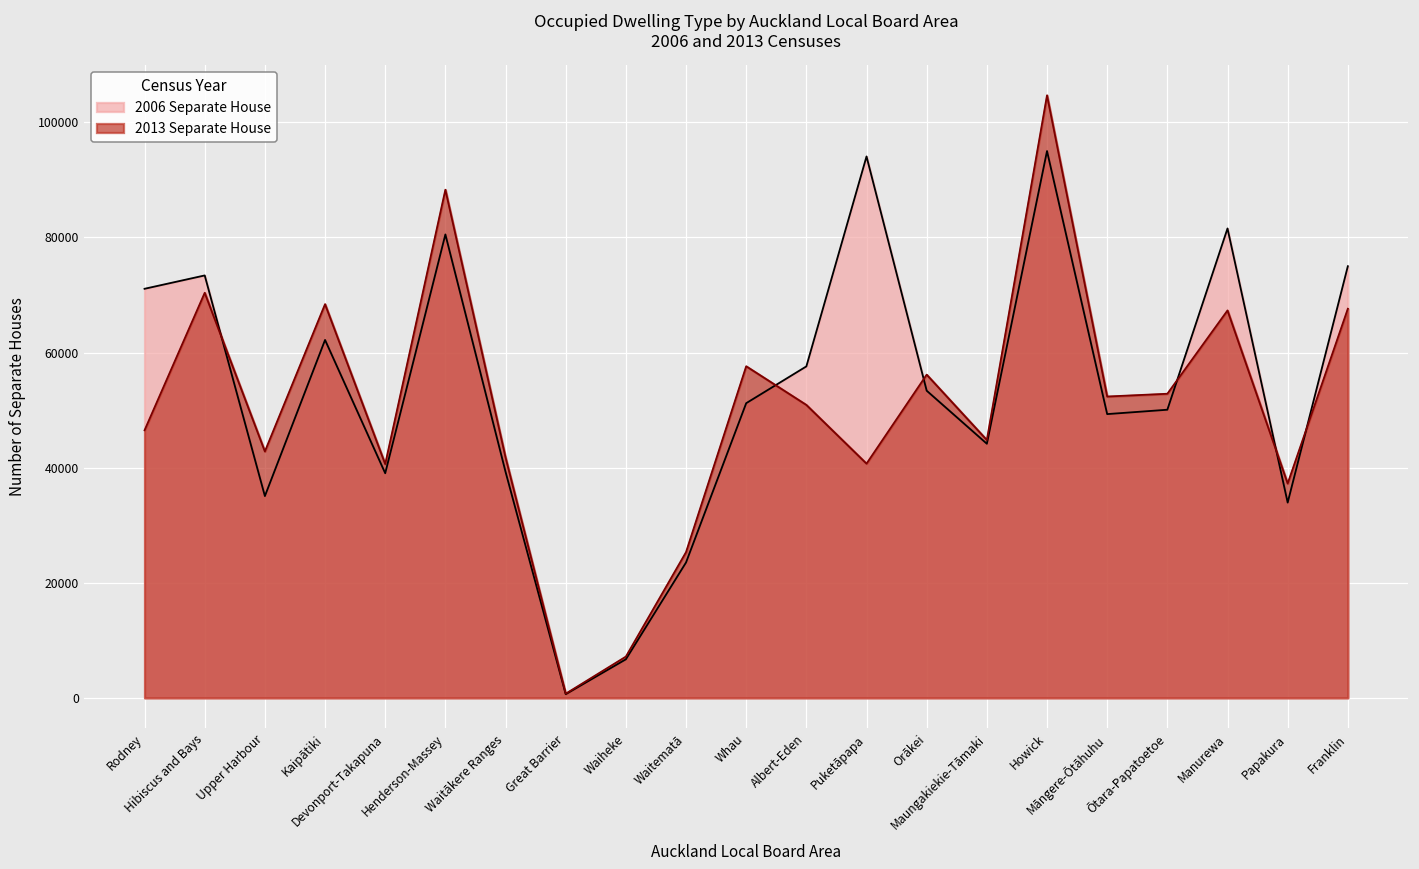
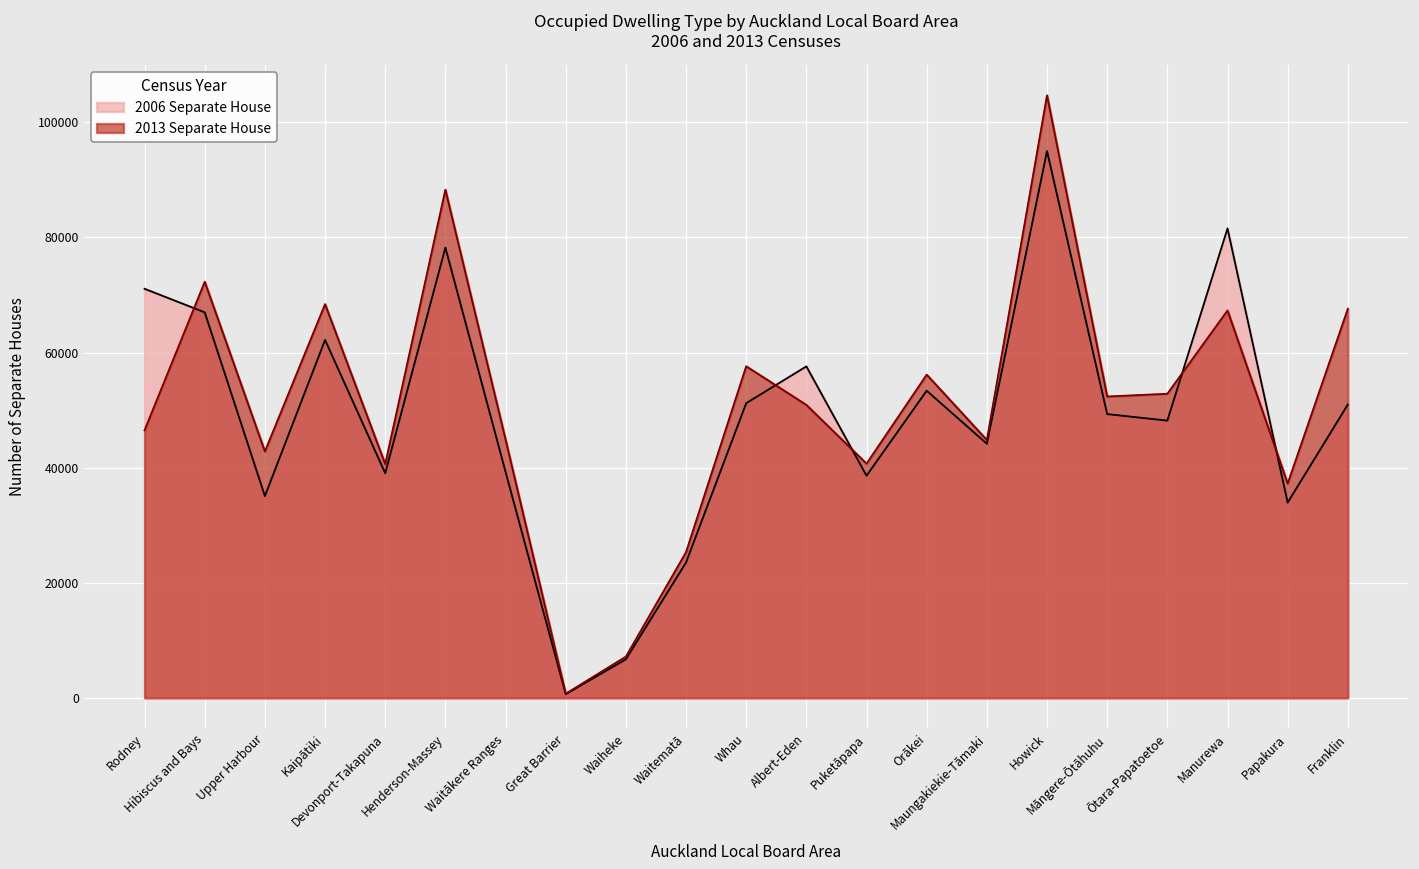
  {
    "2006 Separate House": {
      "Rodney": 71000,
-     "Hibiscus and Bays": 73000,
+     "Hibiscus and Bays": 67000,
      "Upper Harbour": 35000,
      "Kaipātiki": 62000,
      "Devonport-Takapuna": 39000,
-     "Henderson-Massey": 81000,
+     "Henderson-Massey": 78000,
      "Waitākere Ranges": 39000,
      "Waitematā": 24000,
      "Whau": 51000,
      "Albert-Eden": 58000,
-     "Puketāpapa": 94000,
+     "Puketāpapa": 39000,
      "Orākei": 53000,
      "Maungakiekie-Tāmaki": 44000,
      "Howick": 95000,
      "Māngere-Ōtāhuhu": 49000,
-     "Ōtara-Papatoetoe": 50000,
+     "Ōtara-Papatoetoe": 48000,
      "Manurewa": 82000,
      "Papakura": 34000,
-     "Franklin": 75000
+     "Franklin": 51000
    },
    "2013 Separate House": {
      "Rodney": 46000,
-     "Hibiscus and Bays": 70000,
+     "Hibiscus and Bays": 72000,
      "Upper Harbour": 43000,
      "Kaipātiki": 68000,
      "Devonport-Takapuna": 41000,
      "Henderson-Massey": 88000,
-     "Waitākere Ranges": 42000,
+     "Waitākere Ranges": 45000,
      "Waitematā": 25000,
      "Whau": 58000,
      "Albert-Eden": 51000,
      "Puketāpapa": 41000,
      "Orākei": 56000,
      "Maungakiekie-Tāmaki": 45000,
      "Howick": 105000,
      "Māngere-Ōtāhuhu": 52000,
      "Ōtara-Papatoetoe": 53000,
      "Manurewa": 67000,
      "Papakura": 37000,
      "Franklin": 68000
    }
  }
